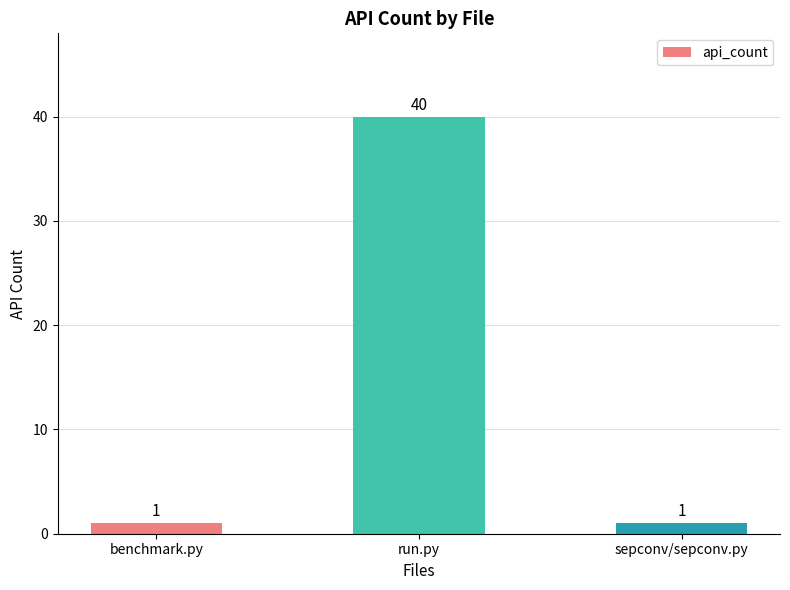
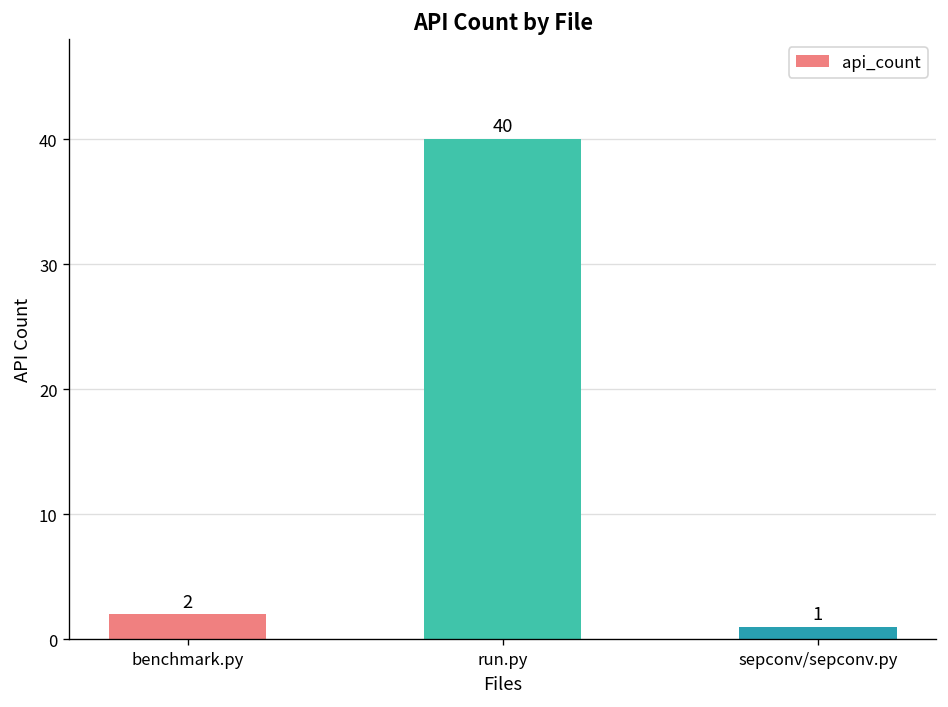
  {
-   "benchmark.py": 1,
+   "benchmark.py": 2,
    "run.py": 40,
    "sepconv/sepconv.py": 1
  }
